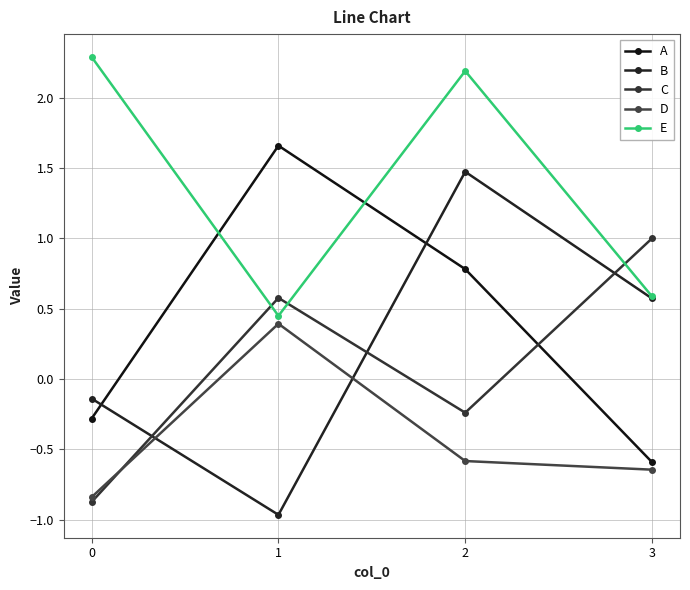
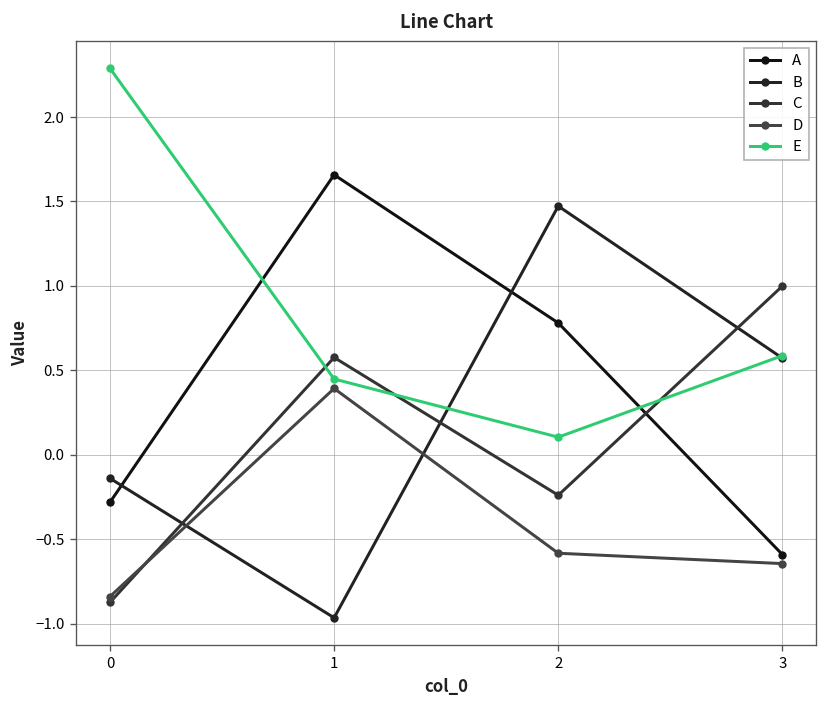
  {
    "E": {
      "0": 2.29,
      "1": 0.45,
-     "2": 2.19
+     "2": 0.10
    }
  }
